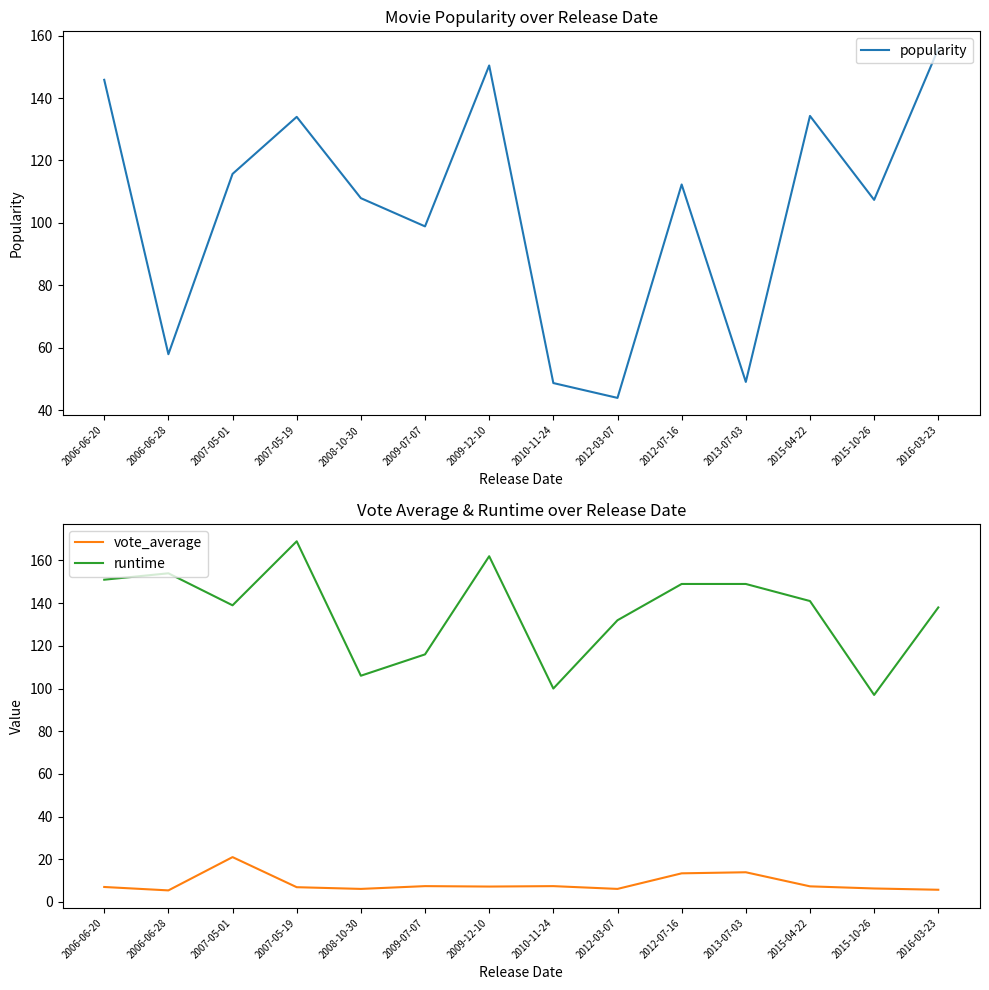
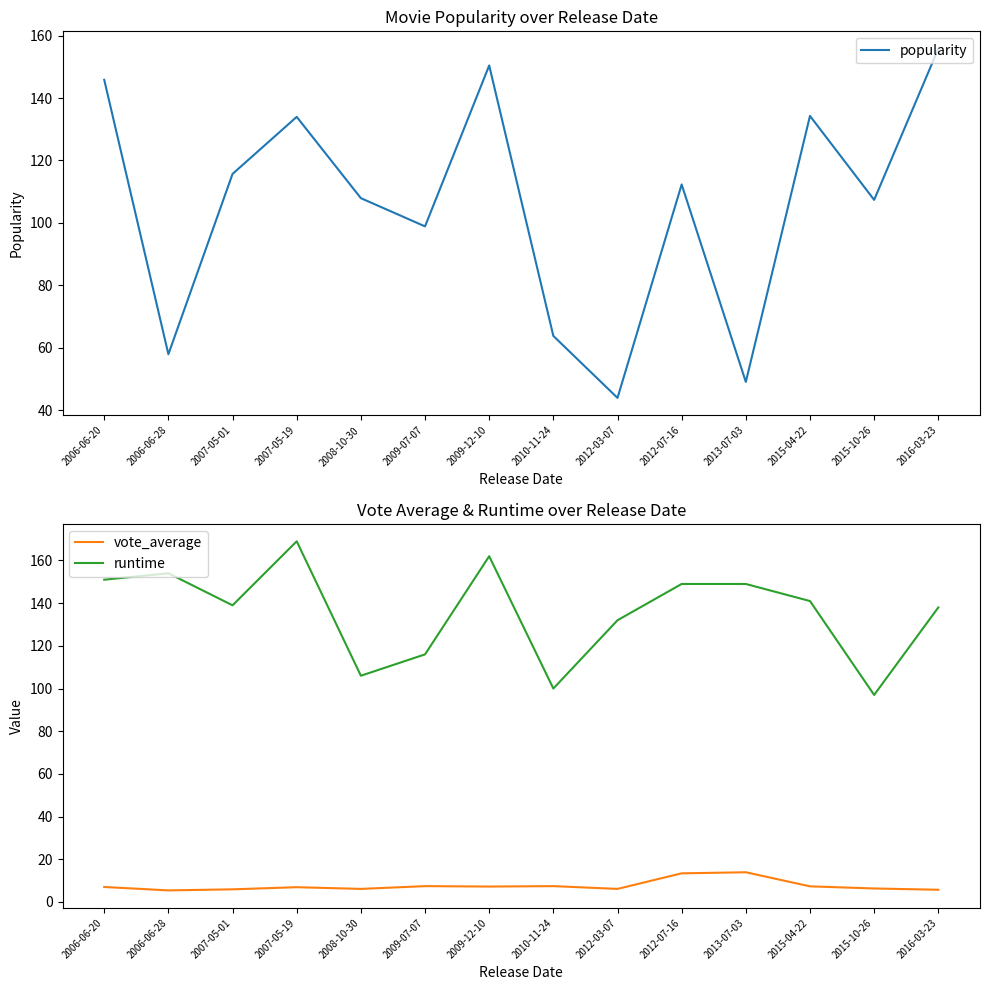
  {
    "Movie Popularity over Release Date": {
      "2006-06-20": 146,
      "2006-06-28": 58,
      "2007-05-01": 116,
      "2007-05-19": 134,
      "2008-10-30": 108,
      "2009-07-07": 99,
      "2009-12-10": 150,
-     "2010-11-24": 49,
+     "2010-11-24": 64,
      "2012-03-07": 44,
      "2012-07-16": 112,
      "2013-07-03": 49,
      "2015-04-22": 134,
      "2015-10-26": 107
    },
    "Vote Average & Runtime over Release Date": {
      "vote_average": {
        "2006-06-20": 7,
        "2006-06-28": 5,
-       "2007-05-01": 21,
+       "2007-05-01": 6,
        "2007-05-19": 7,
        "2008-10-30": 6,
        "2009-07-07": 7,
        "2009-12-10": 7,
        "2010-11-24": 7,
        "2012-03-07": 6,
        "2012-07-16": 13,
        "2013-07-03": 14,
        "2015-04-22": 7,
        "2015-10-26": 6,
        "2016-03-23": 6
      },
      "runtime": {
        "2006-06-20": 151,
        "2007-05-01": 139,
        "2007-05-19": 169,
        "2008-10-30": 106,
        "2009-07-07": 116,
        "2009-12-10": 162,
        "2010-11-24": 100,
        "2012-03-07": 132,
        "2012-07-16": 149,
        "2013-07-03": 149,
        "2015-04-22": 141,
        "2015-10-26": 97,
        "2016-03-23": 138
      }
    }
  }
